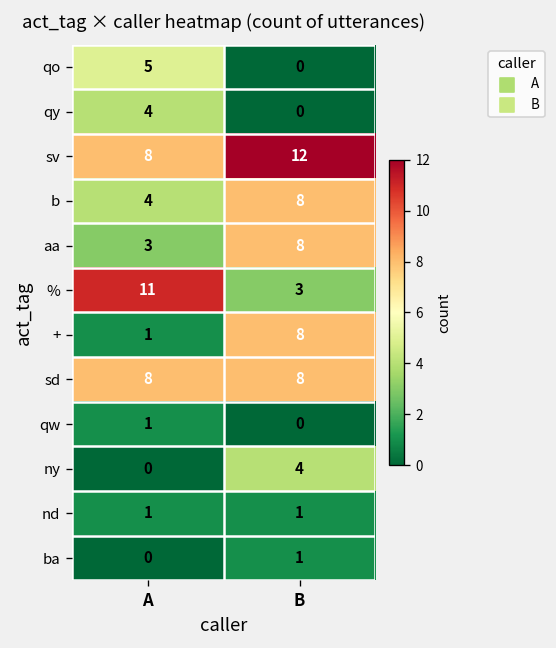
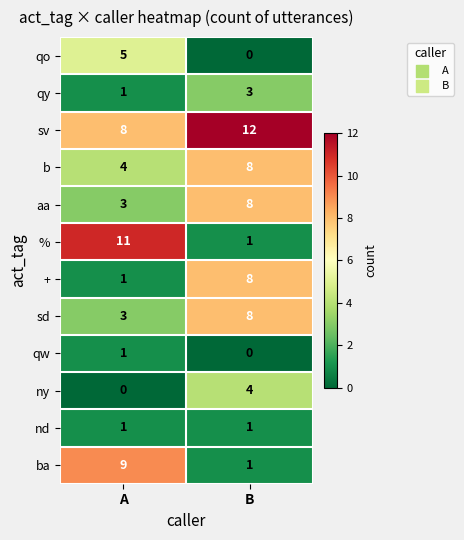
  {
    "qo": {
      "A": 5,
      "B": 0
    },
    "qy": {
-     "A": 4,
-     "B": 0
+     "A": 1,
+     "B": 3
    },
    "sv": {
      "A": 8,
      "B": 12
    },
    "b": {
      "A": 4,
      "B": 8
    },
    "aa": {
      "A": 3,
      "B": 8
    },
    "%": {
      "A": 11,
-     "B": 3
+     "B": 1
    },
    "+": {
      "A": 1,
      "B": 8
    },
    "sd": {
-     "A": 8,
+     "A": 3,
      "B": 8
    },
    "qw": {
      "A": 1,
      "B": 0
    },
    "ny": {
      "A": 0,
      "B": 4
    },
    "nd": {
      "A": 1,
      "B": 1
    },
    "ba": {
-     "A": 0,
+     "A": 9,
      "B": 1
    }
  }
